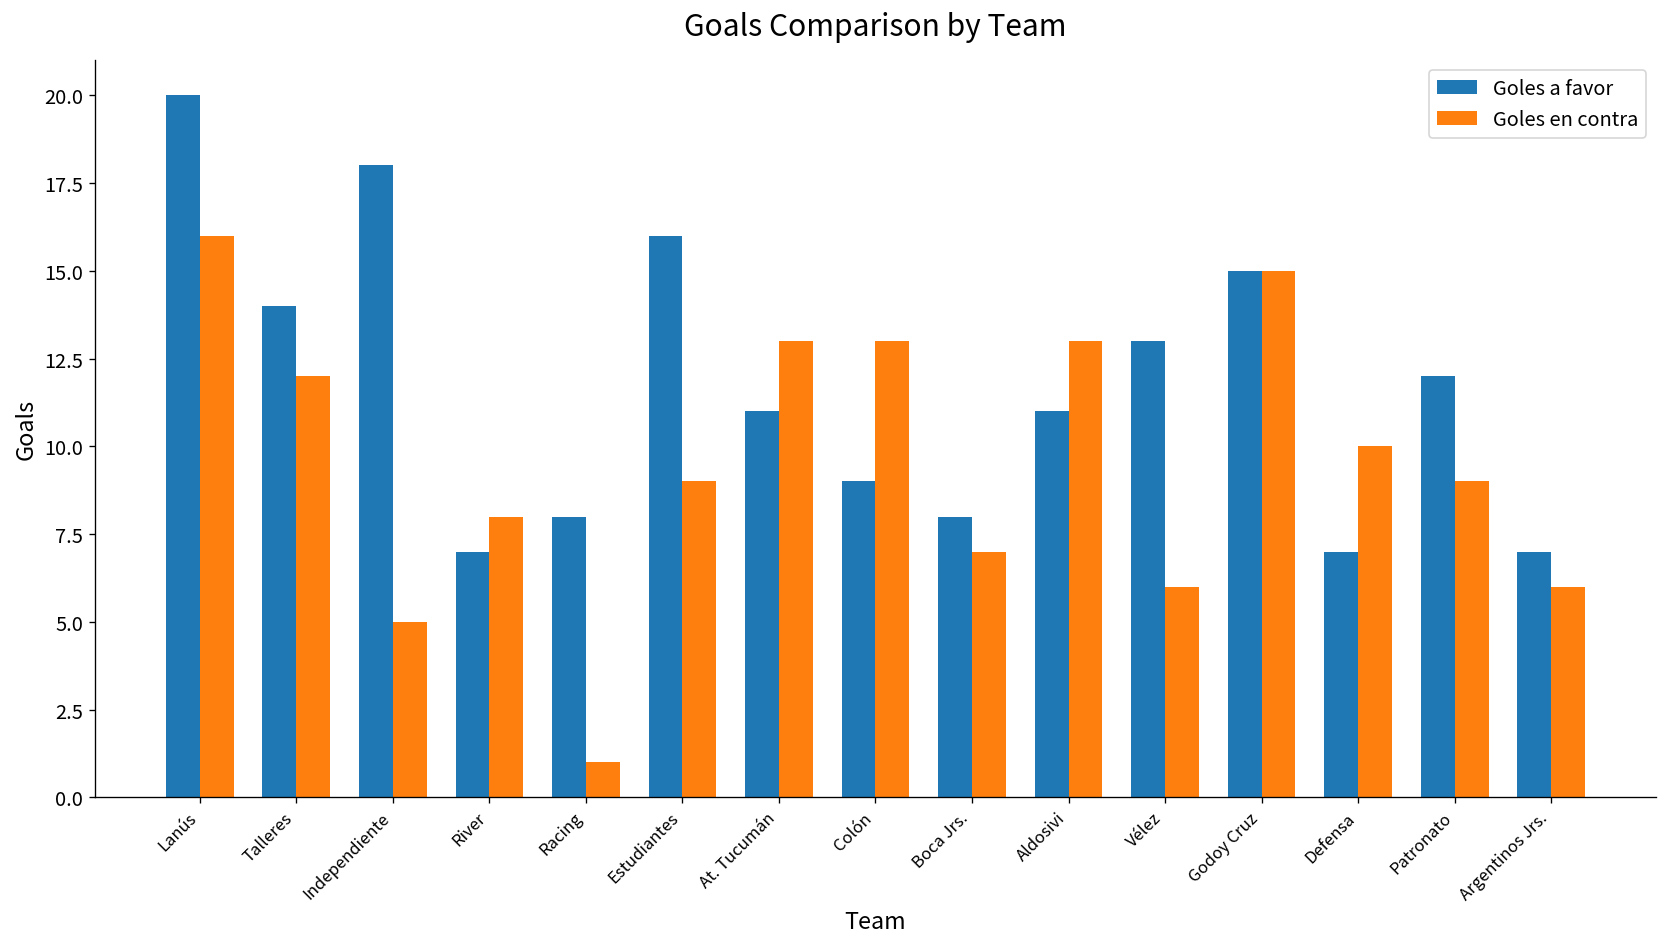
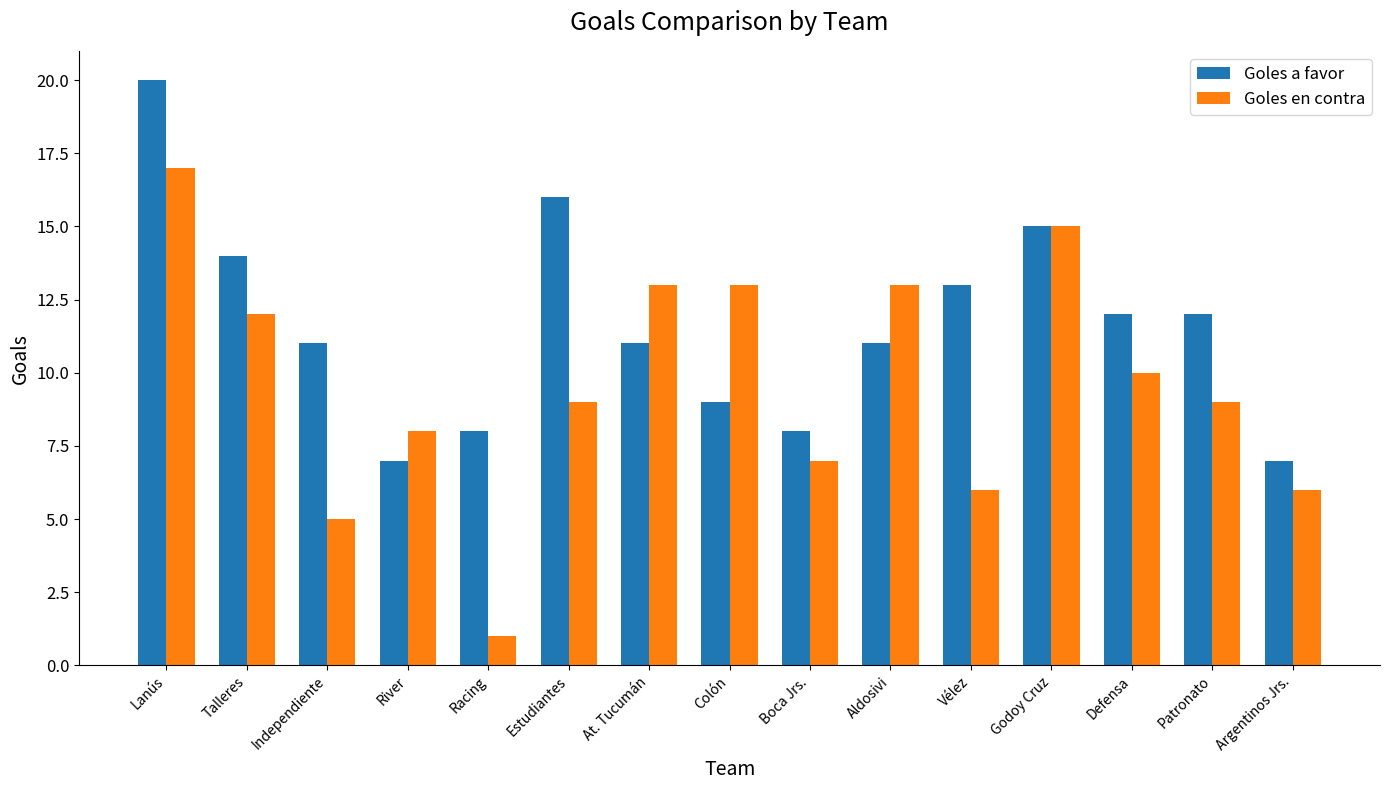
  {
    "Goles a favor": {
      "Lanús": 20,
      "Talleres": 14,
-     "Independiente": 18,
+     "Independiente": 11,
      "River": 7,
      "Racing": 8,
      "Estudiantes": 16,
      "At. Tucumán": 11,
      "Colón": 9,
      "Boca Jrs.": 8,
      "Aldosivi": 11,
      "Vélez": 13,
      "Godoy Cruz": 15,
-     "Defensa": 7,
+     "Defensa": 12,
      "Patronato": 12,
      "Argentinos Jrs.": 7
    },
    "Goles en contra": {
-     "Lanús": 16,
+     "Lanús": 17,
      "Talleres": 12,
      "Independiente": 5,
      "River": 8,
      "Racing": 1,
      "Estudiantes": 9,
      "At. Tucumán": 13,
      "Colón": 13,
      "Boca Jrs.": 7,
      "Aldosivi": 13,
      "Vélez": 6,
      "Godoy Cruz": 15,
      "Defensa": 10,
      "Patronato": 9,
      "Argentinos Jrs.": 6
    }
  }
